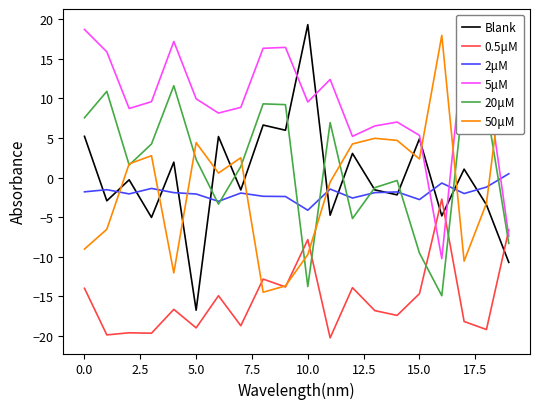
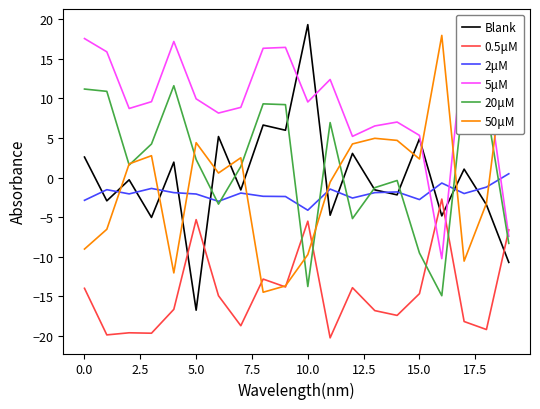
  {
    "Blank": {
-     "0.0": 5,
+     "0.0": 3,
      "5.0": -17,
      "10.0": 19,
      "15.0": 5
    },
    "0.5μM": {
      "0.0": -14,
-     "5.0": -19,
-     "10.0": -8,
+     "5.0": -5,
+     "10.0": -6,
      "15.0": -15
    },
    "2μM": {
-     "0.0": -2,
+     "0.0": -3,
      "5.0": -2,
      "10.0": -4,
      "15.0": -3
    },
    "5μM": {
-     "0.0": 19,
+     "0.0": 18,
      "5.0": 10,
      "10.0": 10,
      "15.0": 5
    },
    "20μM": {
-     "0.0": 8,
+     "0.0": 11,
      "5.0": 2,
      "10.0": -14,
      "15.0": -10
    },
    "50μM": {
      "0.0": -9,
      "5.0": 4,
      "10.0": -10,
      "15.0": 2
    }
  }
